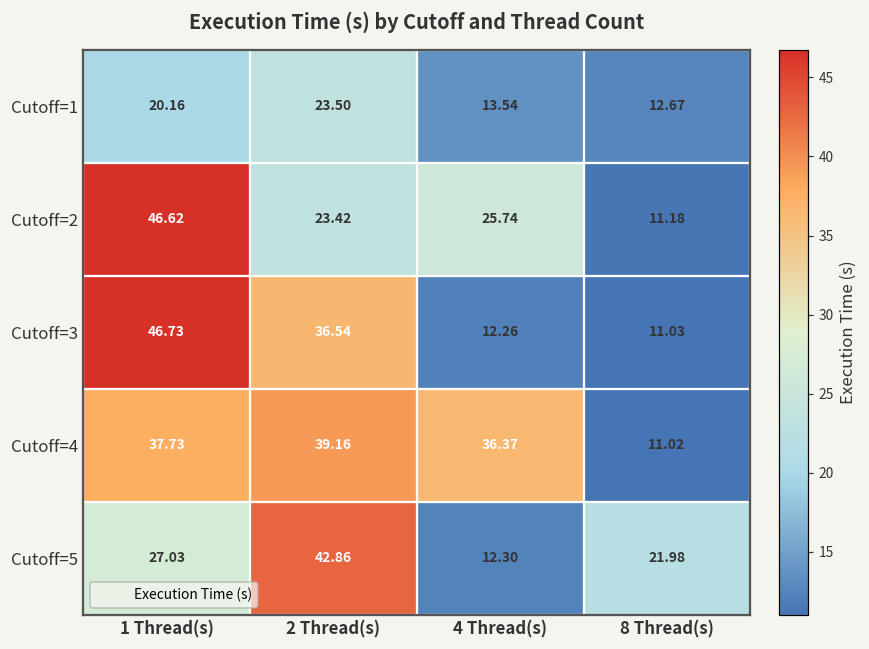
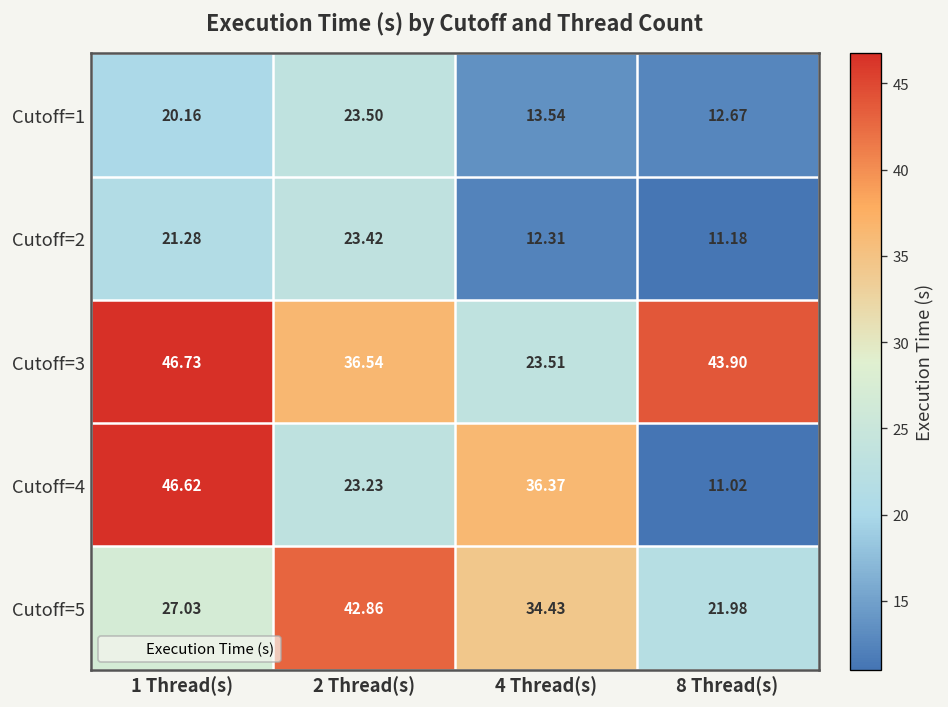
  {
    "Cutoff=1": {
      "1 Thread(s)": 20.16,
      "2 Thread(s)": 23.50,
      "4 Thread(s)": 13.54,
      "8 Thread(s)": 12.67
    },
    "Cutoff=2": {
-     "1 Thread(s)": 46.62,
+     "1 Thread(s)": 21.28,
      "2 Thread(s)": 23.42,
-     "4 Thread(s)": 25.74,
+     "4 Thread(s)": 12.31,
      "8 Thread(s)": 11.18
    },
    "Cutoff=3": {
      "1 Thread(s)": 46.73,
      "2 Thread(s)": 36.54,
-     "4 Thread(s)": 12.26,
-     "8 Thread(s)": 11.03
+     "4 Thread(s)": 23.51,
+     "8 Thread(s)": 43.90
    },
    "Cutoff=4": {
-     "1 Thread(s)": 37.73,
-     "2 Thread(s)": 39.16,
+     "1 Thread(s)": 46.62,
+     "2 Thread(s)": 23.23,
      "4 Thread(s)": 36.37,
      "8 Thread(s)": 11.02
    },
    "Cutoff=5": {
      "1 Thread(s)": 27.03,
      "2 Thread(s)": 42.86,
-     "4 Thread(s)": 12.30,
+     "4 Thread(s)": 34.43,
      "8 Thread(s)": 21.98
    }
  }
